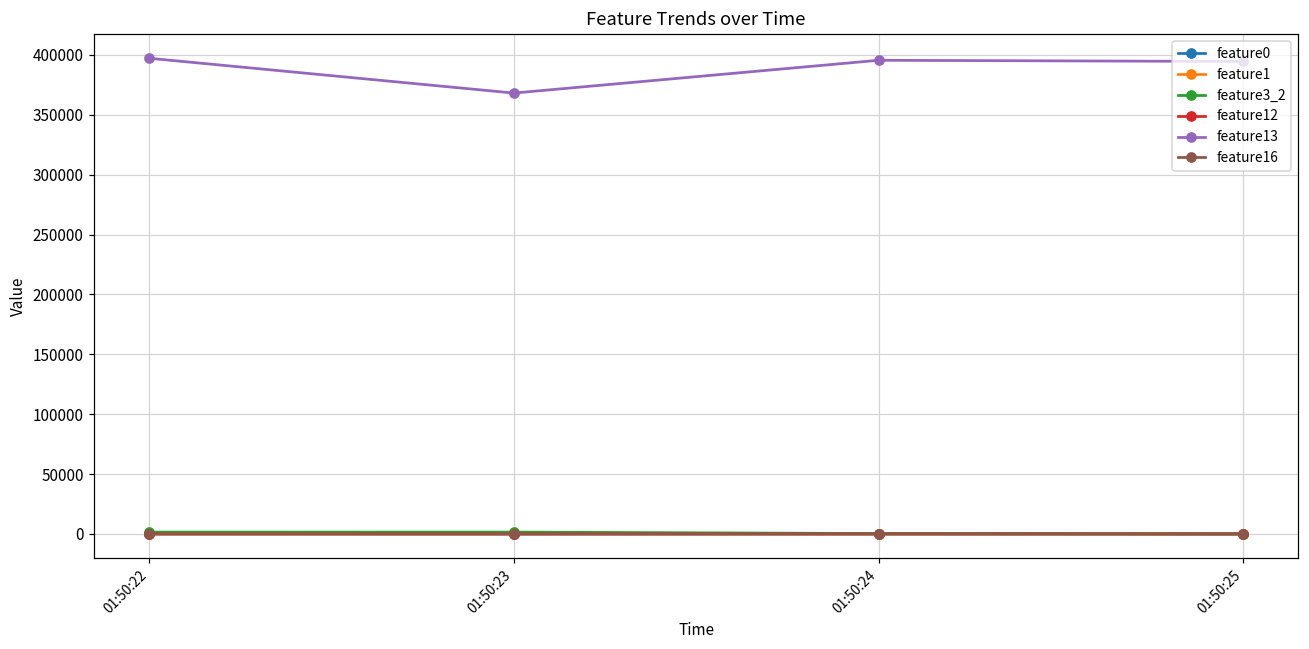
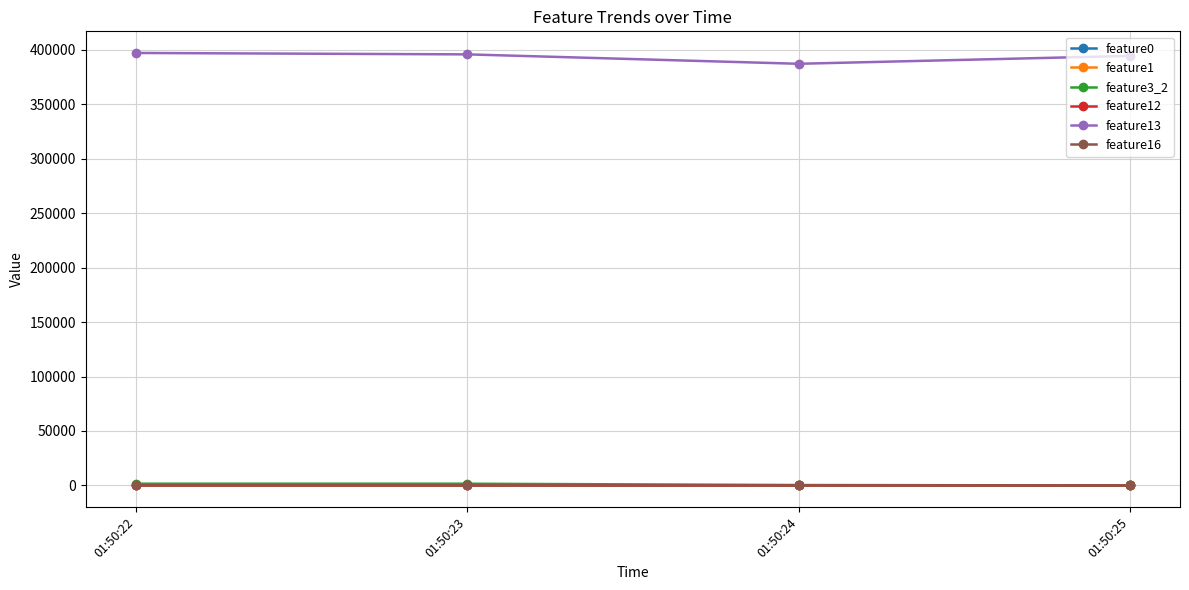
  {
    "feature13": {
      "01:50:22": 397000,
-     "01:50:23": 368000,
-     "01:50:24": 395000
+     "01:50:23": 396000,
+     "01:50:24": 387000
    }
  }
